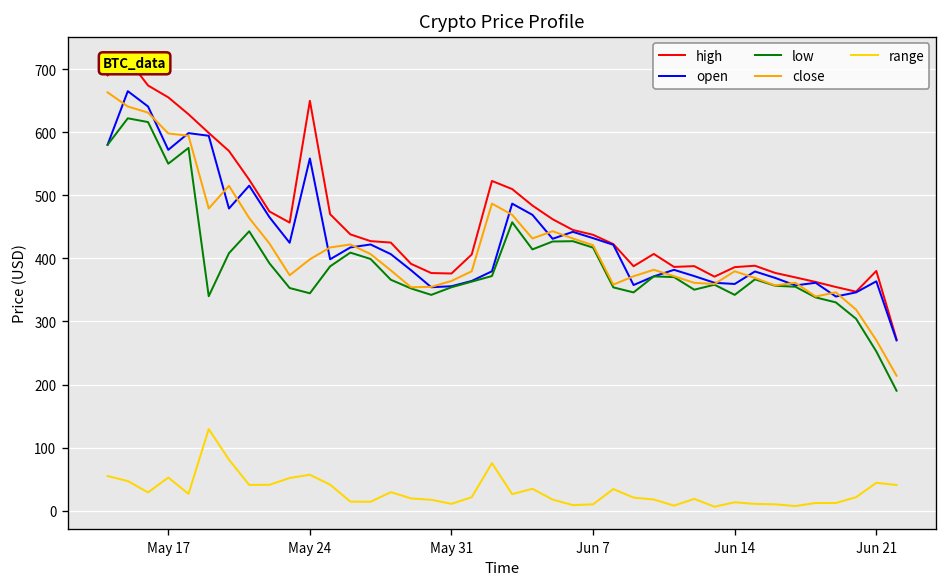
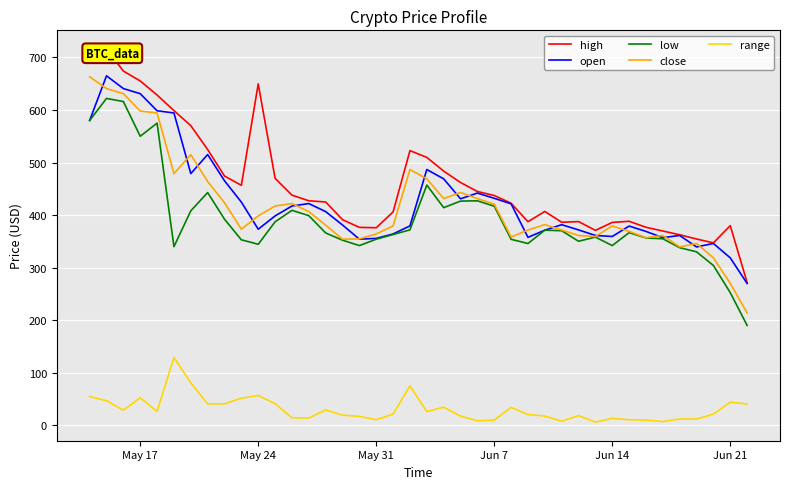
  {
    "high": {
      "May 17": 660,
      "May 24": 650,
      "May 31": 380,
      "Jun 7": 440,
      "Jun 14": 390,
      "Jun 21": 380
    },
    "open": {
-     "May 17": 570,
-     "May 24": 560,
+     "May 17": 630,
+     "May 24": 370,
      "Jun 7": 430,
      "Jun 14": 360,
-     "Jun 21": 360
+     "Jun 21": 320
    },
    "low": {
      "May 17": 550,
      "May 24": 340,
      "Jun 14": 340,
      "Jun 21": 250
    }
  }
